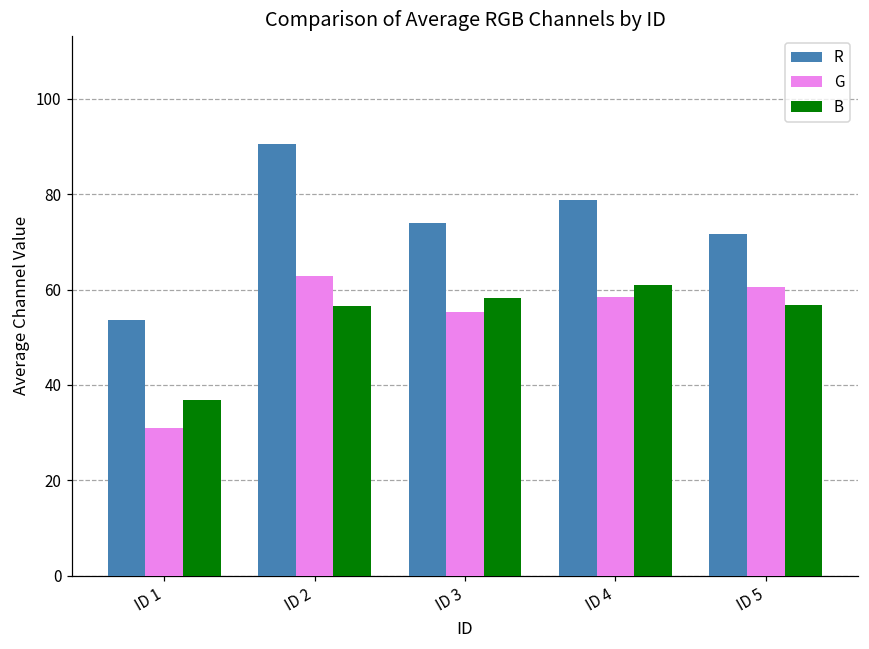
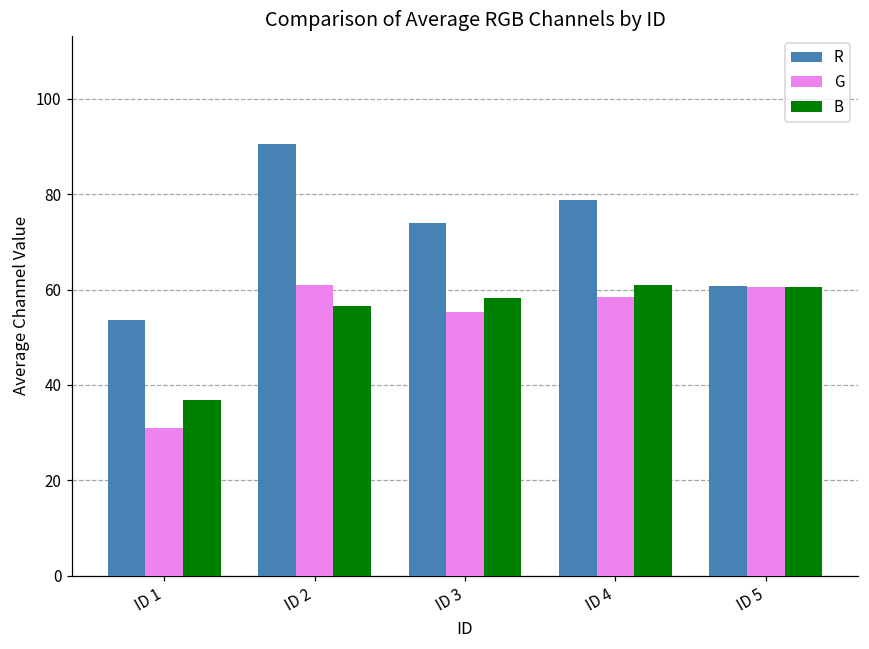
  {
    "R": {
      "ID 1": 54,
      "ID 2": 91,
      "ID 3": 74,
      "ID 4": 79,
-     "ID 5": 72
+     "ID 5": 61
    },
    "G": {
      "ID 1": 31,
-     "ID 2": 63,
+     "ID 2": 61,
      "ID 3": 55,
      "ID 4": 58,
      "ID 5": 61
    },
    "B": {
      "ID 1": 37,
      "ID 2": 57,
      "ID 3": 58,
      "ID 4": 61,
-     "ID 5": 57
+     "ID 5": 61
    }
  }
